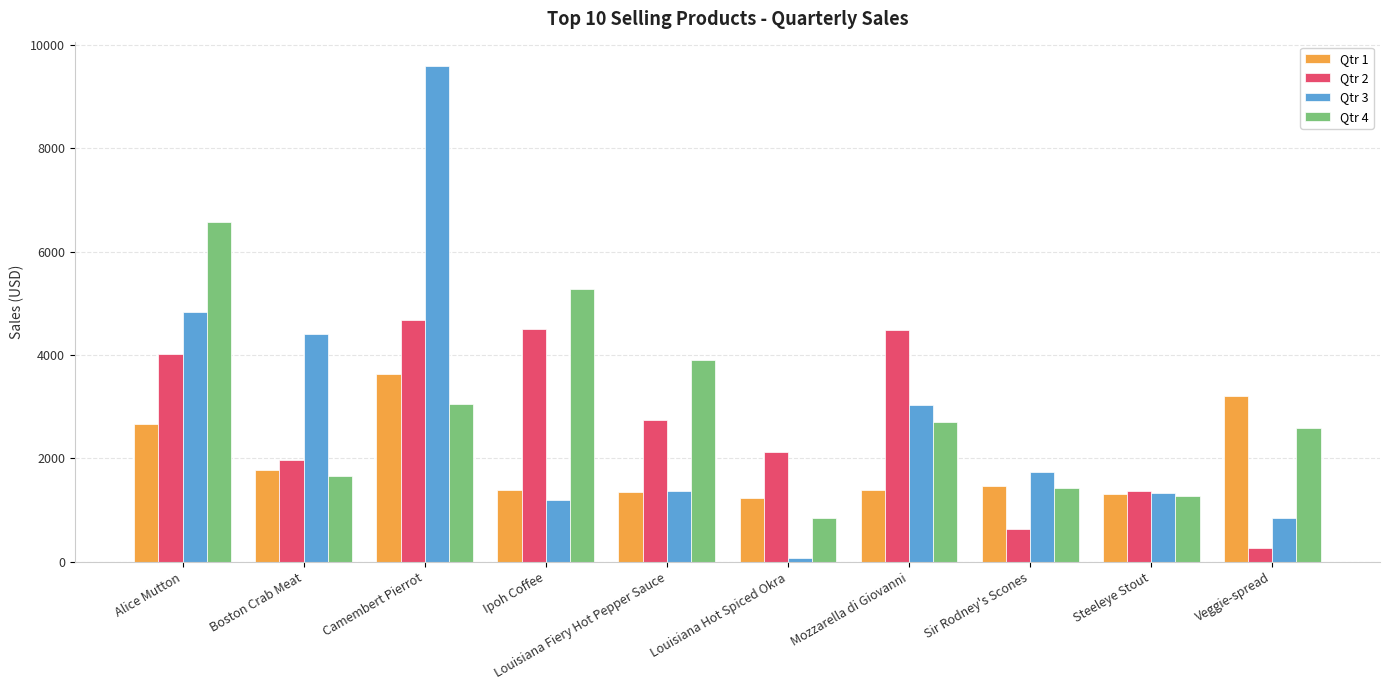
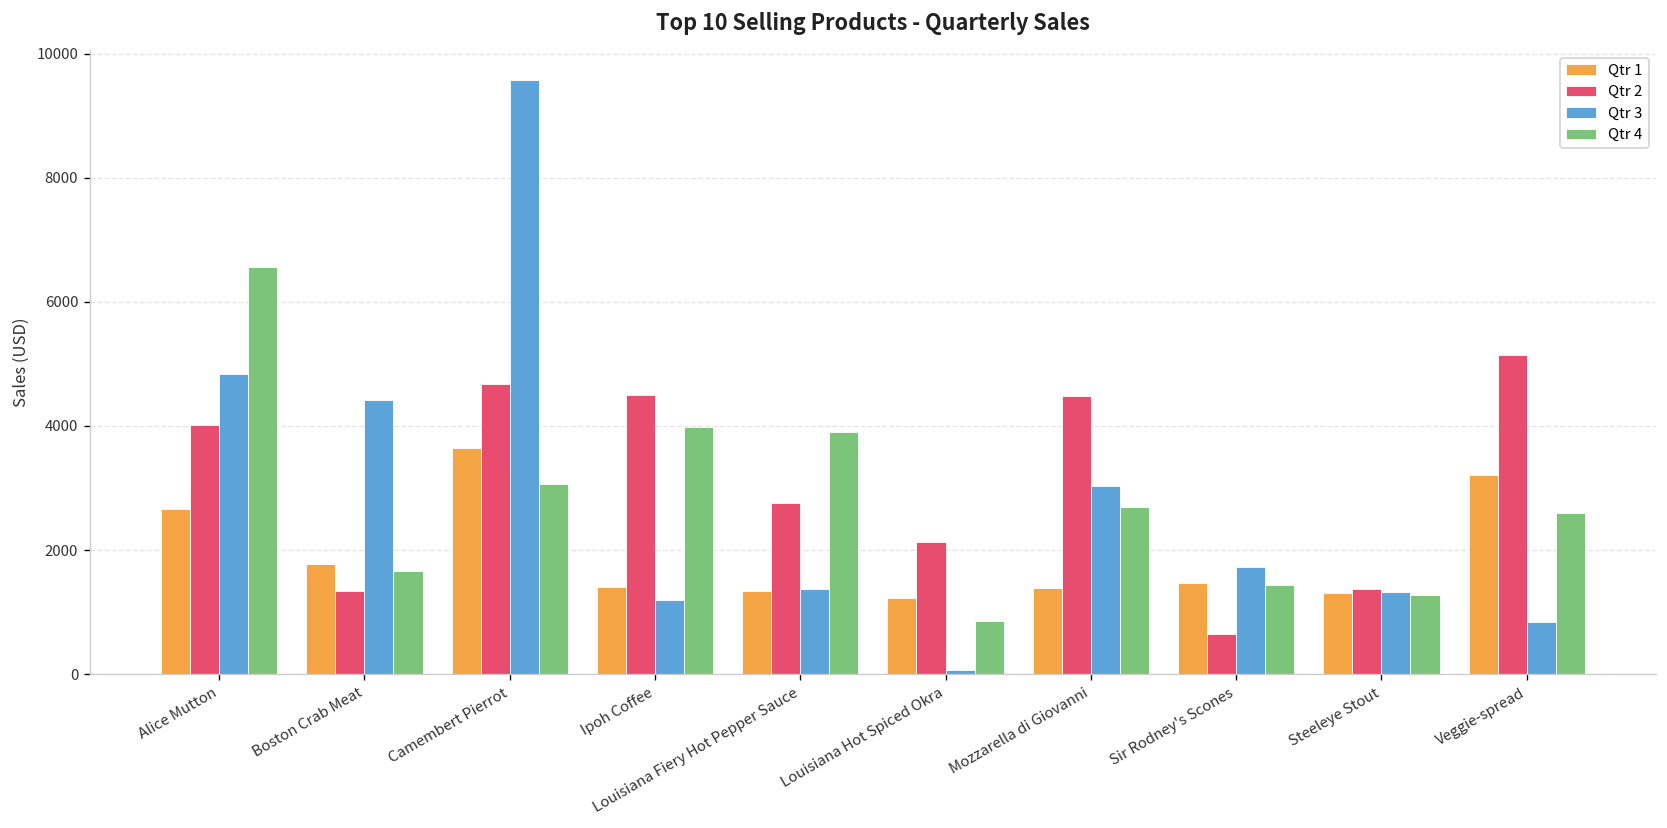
  {
    "Qtr 1": {
      "Alice Mutton": 2700,
      "Boston Crab Meat": 1800,
      "Camembert Pierrot": 3600,
      "Ipoh Coffee": 1400,
      "Louisiana Fiery Hot Pepper Sauce": 1300,
      "Louisiana Hot Spiced Okra": 1200,
      "Mozzarella di Giovanni": 1400,
      "Sir Rodney's Scones": 1500,
      "Steeleye Stout": 1300,
      "Veggie-spread": 3200
    },
    "Qtr 2": {
      "Alice Mutton": 4000,
-     "Boston Crab Meat": 2000,
+     "Boston Crab Meat": 1300,
      "Camembert Pierrot": 4700,
      "Ipoh Coffee": 4500,
      "Louisiana Fiery Hot Pepper Sauce": 2800,
      "Louisiana Hot Spiced Okra": 2100,
      "Mozzarella di Giovanni": 4500,
      "Sir Rodney's Scones": 600,
      "Steeleye Stout": 1400,
-     "Veggie-spread": 300
+     "Veggie-spread": 5100
    },
    "Qtr 3": {
      "Alice Mutton": 4800,
      "Boston Crab Meat": 4400,
      "Camembert Pierrot": 9600,
      "Ipoh Coffee": 1200,
      "Louisiana Fiery Hot Pepper Sauce": 1400,
      "Louisiana Hot Spiced Okra": 100,
      "Mozzarella di Giovanni": 3000,
      "Sir Rodney's Scones": 1700,
      "Steeleye Stout": 1300,
      "Veggie-spread": 800
    },
    "Qtr 4": {
      "Alice Mutton": 6600,
      "Boston Crab Meat": 1700,
      "Camembert Pierrot": 3100,
-     "Ipoh Coffee": 5300,
+     "Ipoh Coffee": 4000,
      "Louisiana Fiery Hot Pepper Sauce": 3900,
      "Louisiana Hot Spiced Okra": 900,
      "Mozzarella di Giovanni": 2700,
      "Sir Rodney's Scones": 1400,
      "Steeleye Stout": 1300,
      "Veggie-spread": 2600
    }
  }
